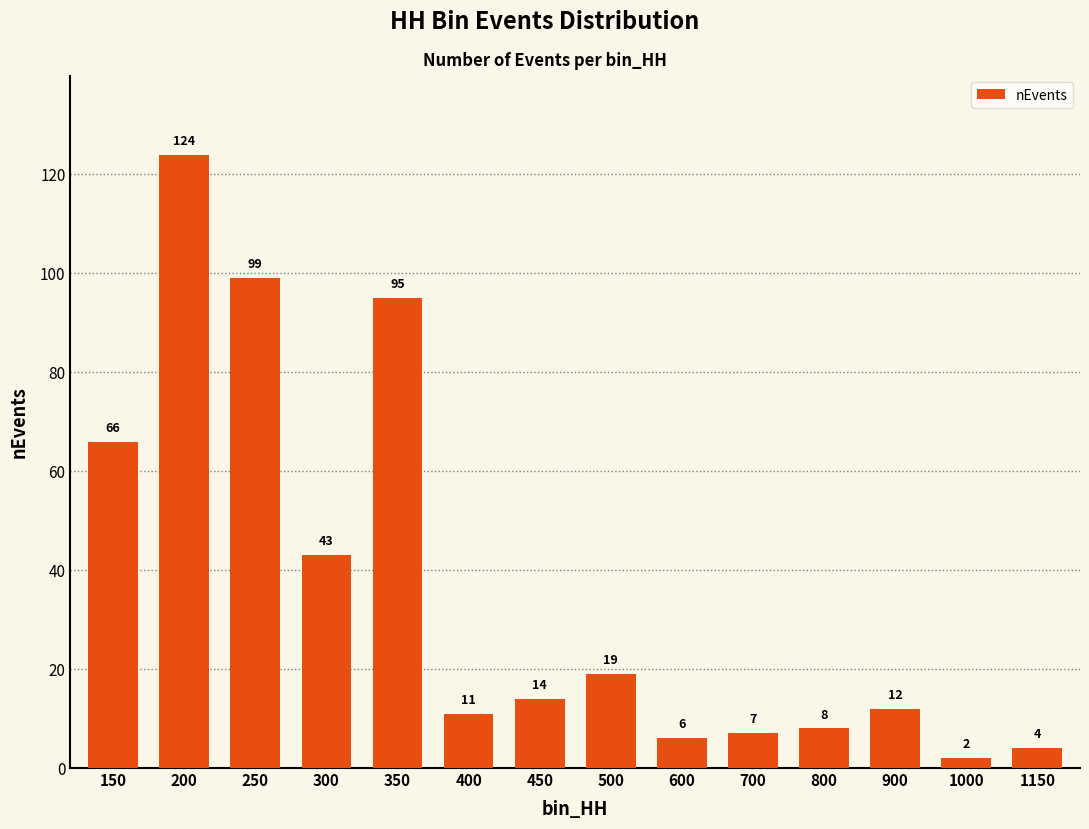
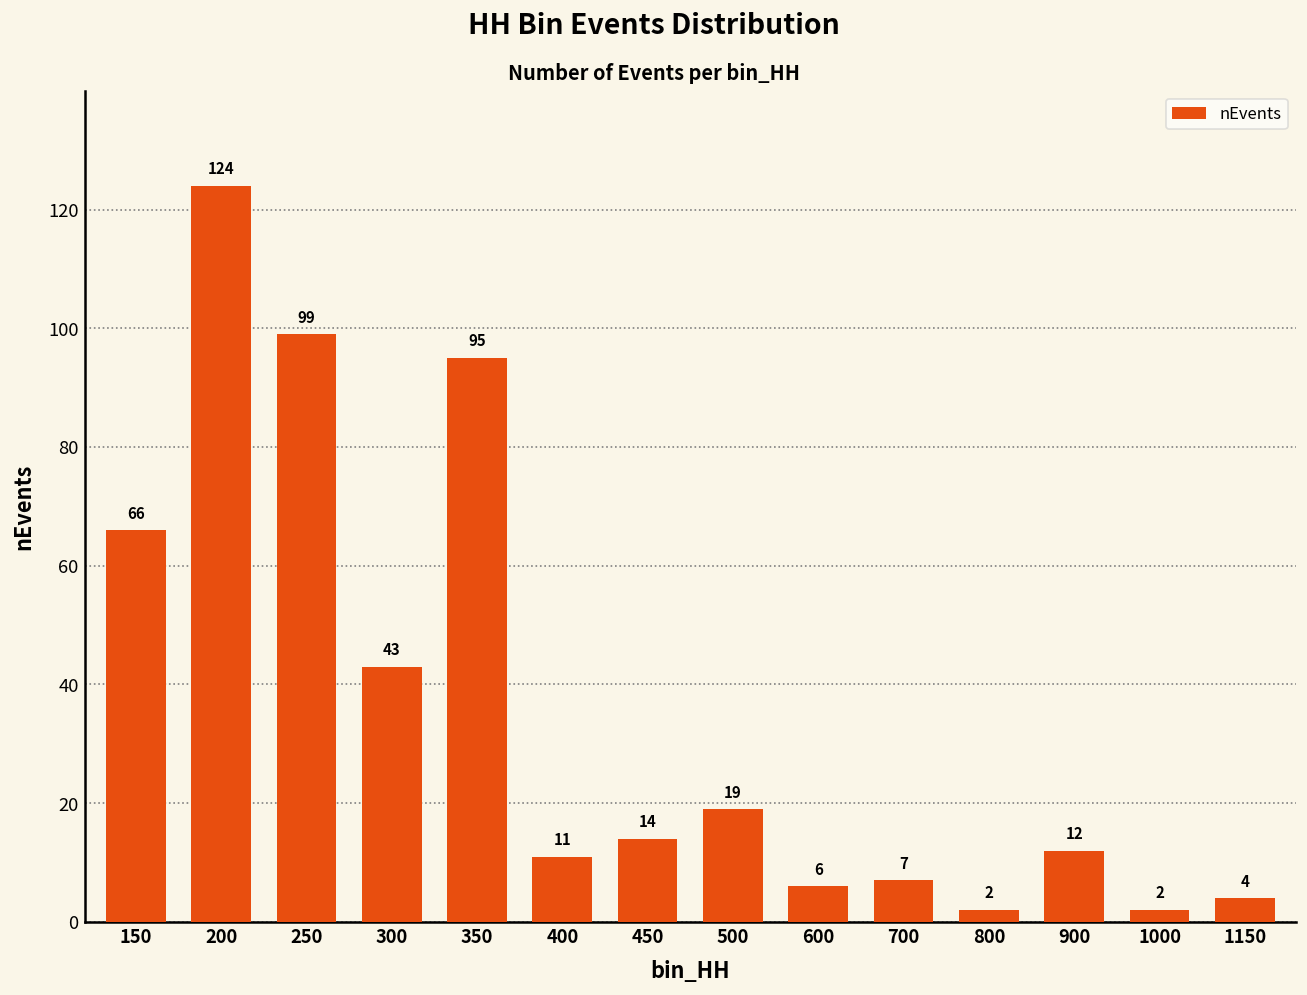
  {
    "150": 66,
    "200": 124,
    "250": 99,
    "300": 43,
    "350": 95,
    "400": 11,
    "450": 14,
    "500": 19,
    "600": 6,
    "700": 7,
-   "800": 8,
+   "800": 2,
    "900": 12,
    "1000": 2,
    "1150": 4
  }
